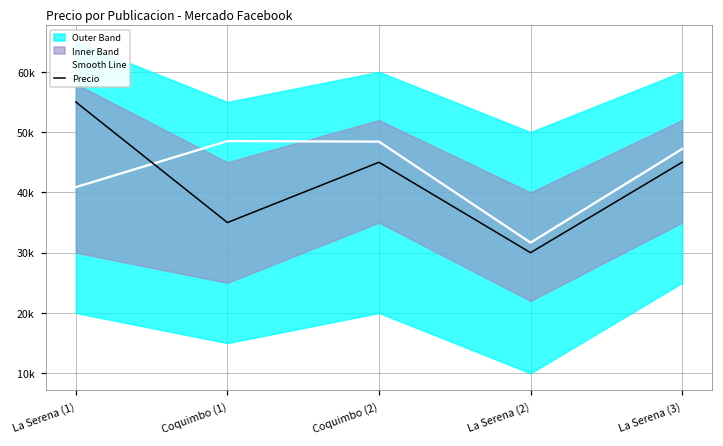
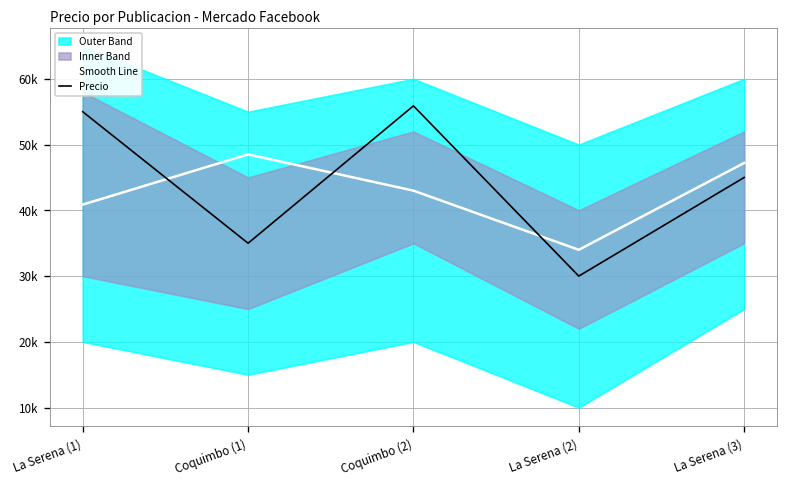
  {
    "Smooth Line": {
      "La Serena (1)": 41000,
      "Coquimbo (1)": 49000,
-     "Coquimbo (2)": 48000,
-     "La Serena (2)": 32000,
+     "Coquimbo (2)": 43000,
+     "La Serena (2)": 34000,
      "La Serena (3)": 47000
    },
    "Precio": {
      "La Serena (1)": 55000,
      "Coquimbo (1)": 35000,
-     "Coquimbo (2)": 45000,
+     "Coquimbo (2)": 56000,
      "La Serena (2)": 30000,
      "La Serena (3)": 45000
    }
  }
